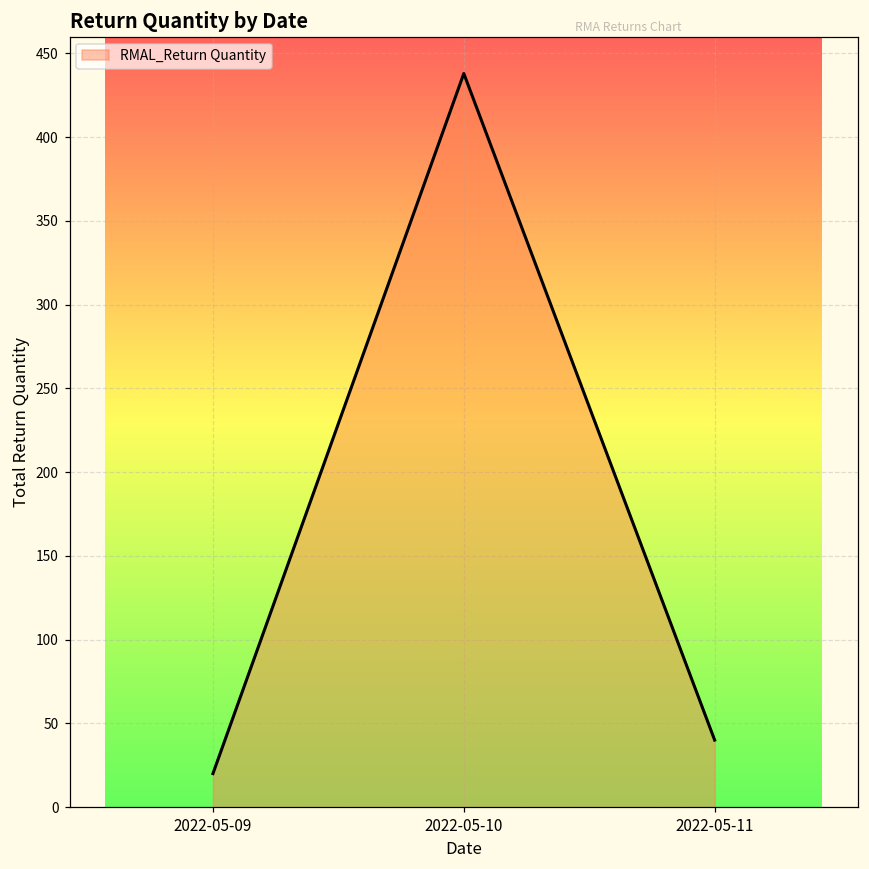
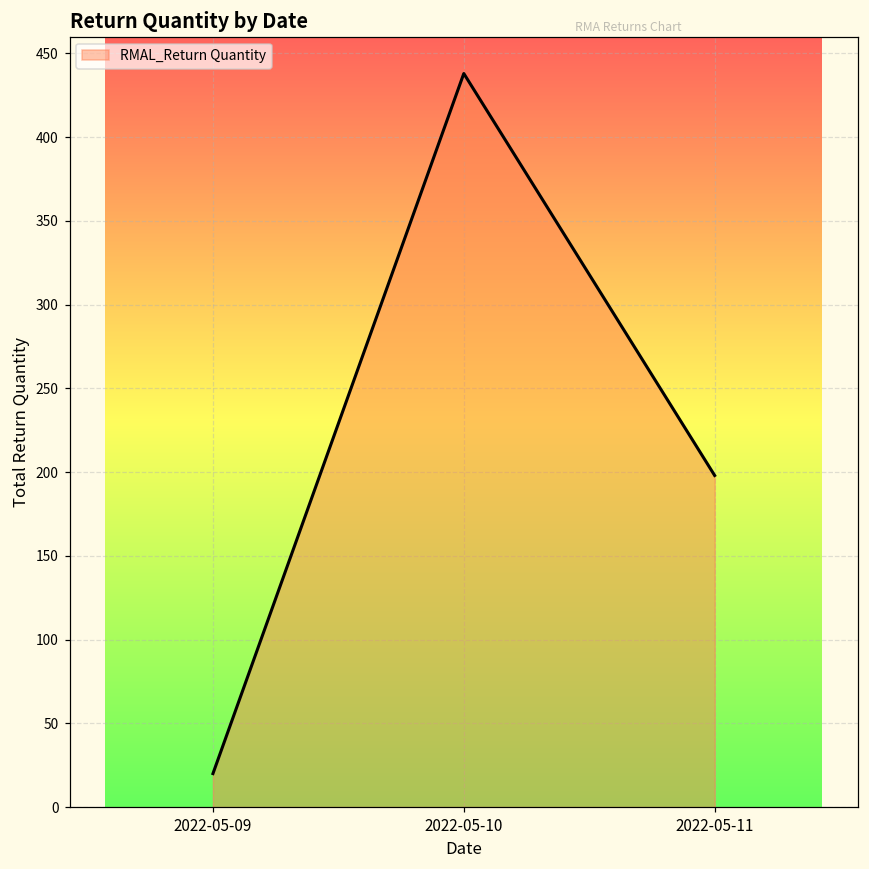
  {
    "2022-05-09": 20,
    "2022-05-10": 438,
-   "2022-05-11": 40
+   "2022-05-11": 198
  }
